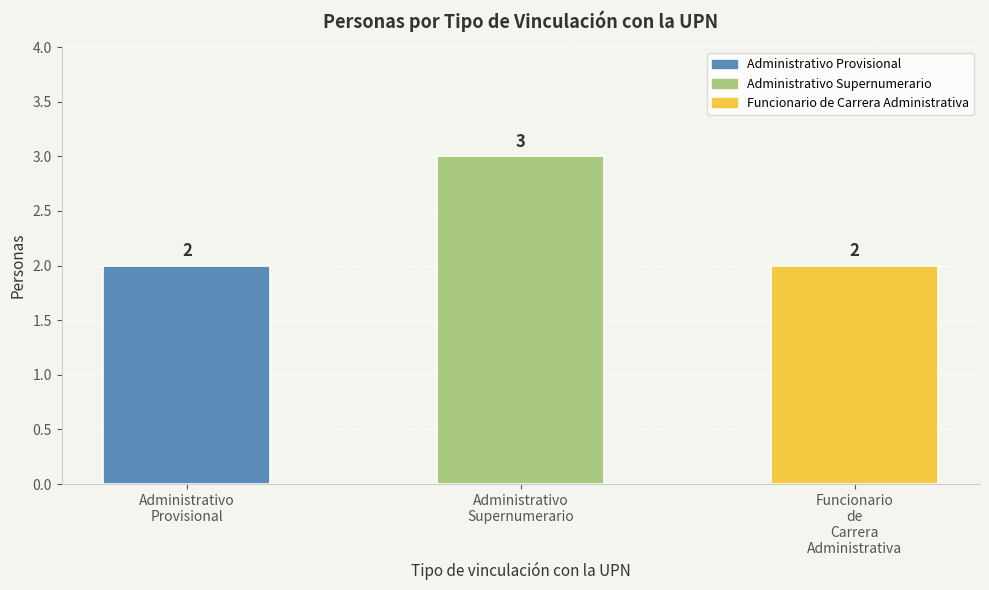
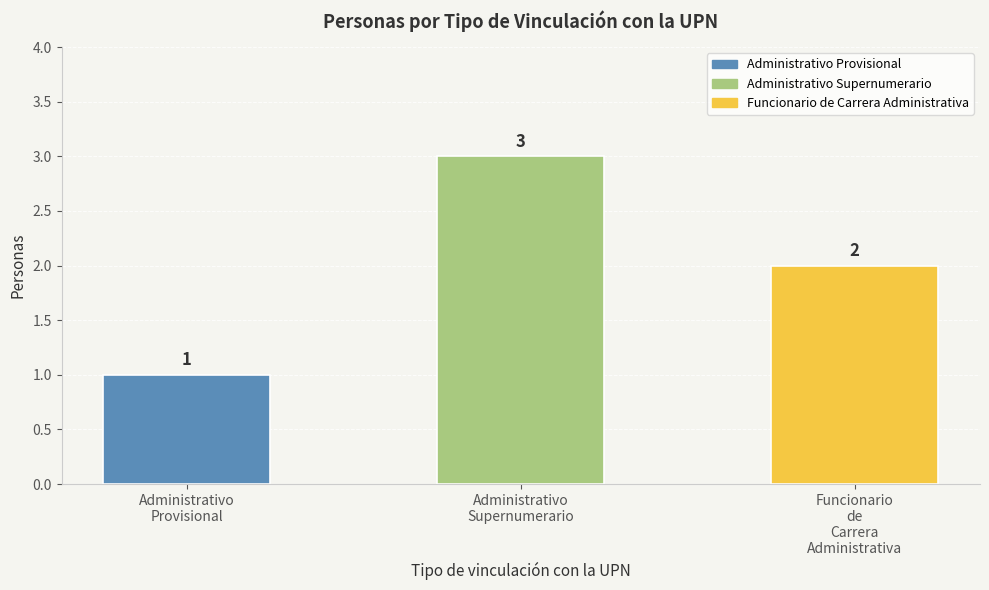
  {
-   "Administrativo Provisional": 2,
+   "Administrativo Provisional": 1,
    "Administrativo Supernumerario": 3,
    "Funcionario de Carrera Administrativa": 2
  }
